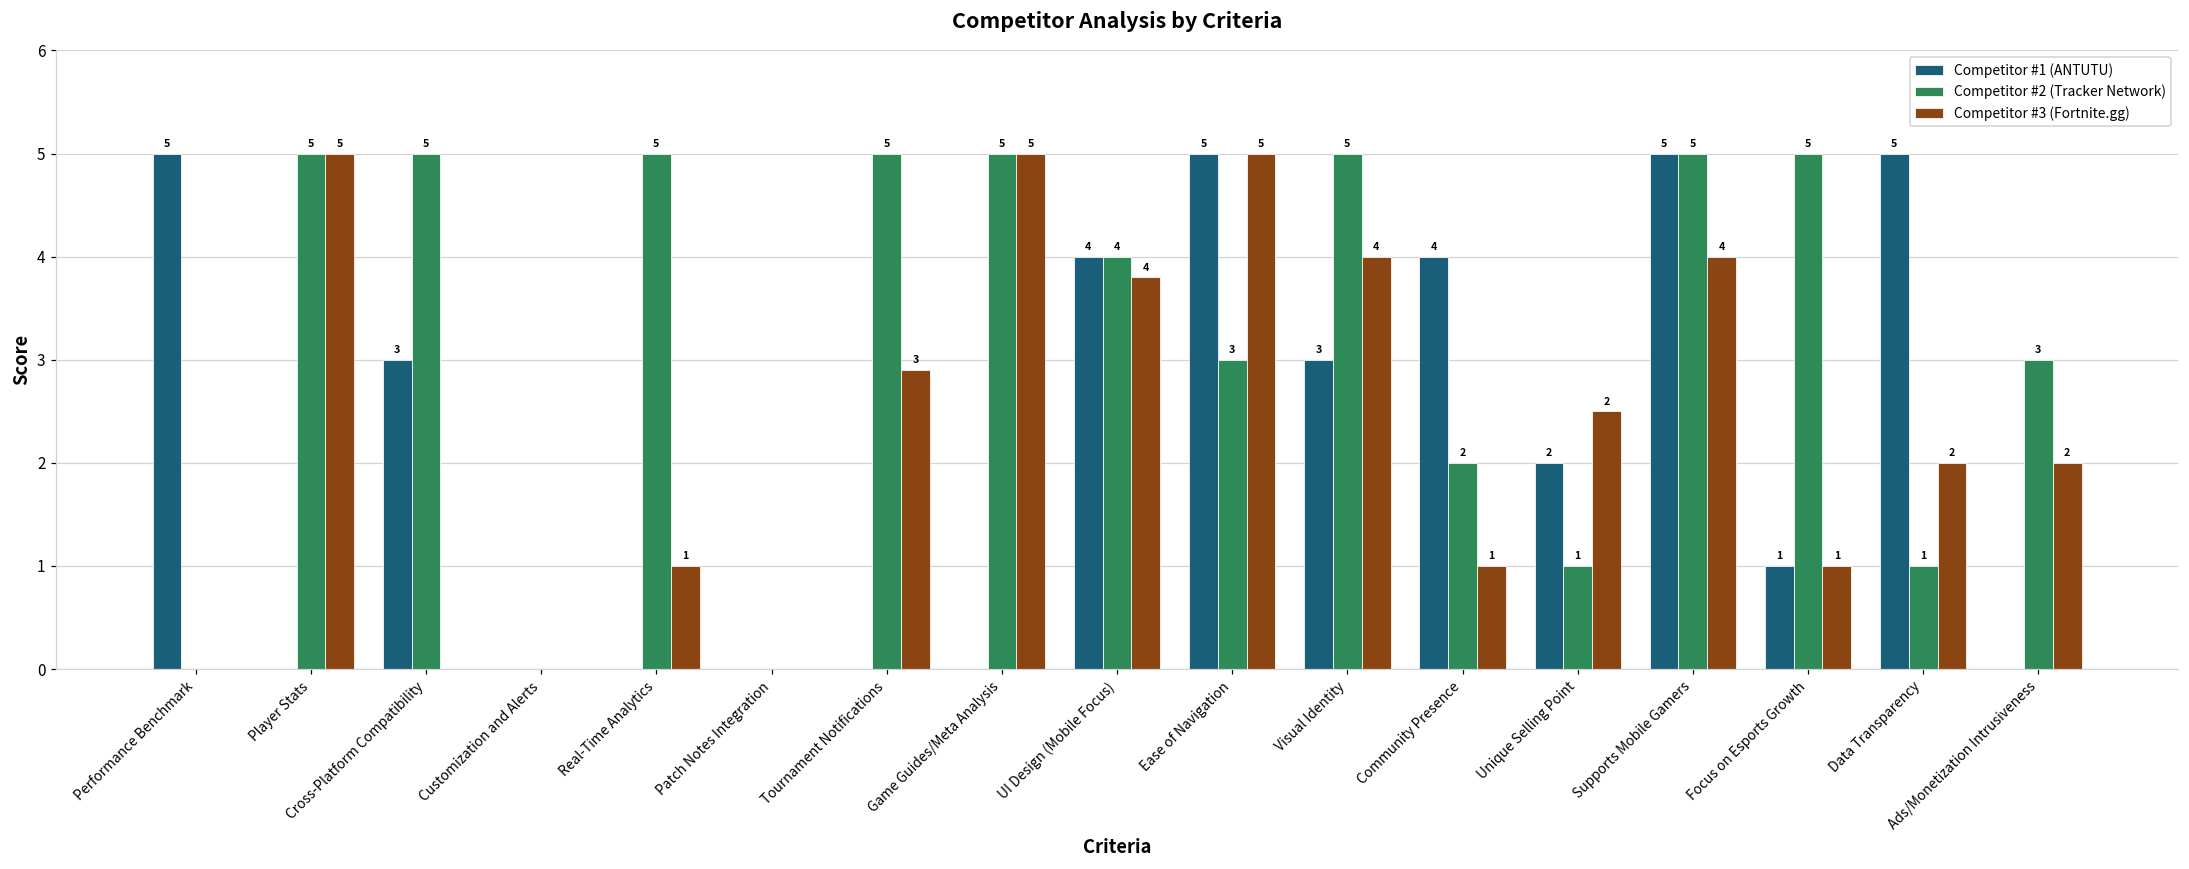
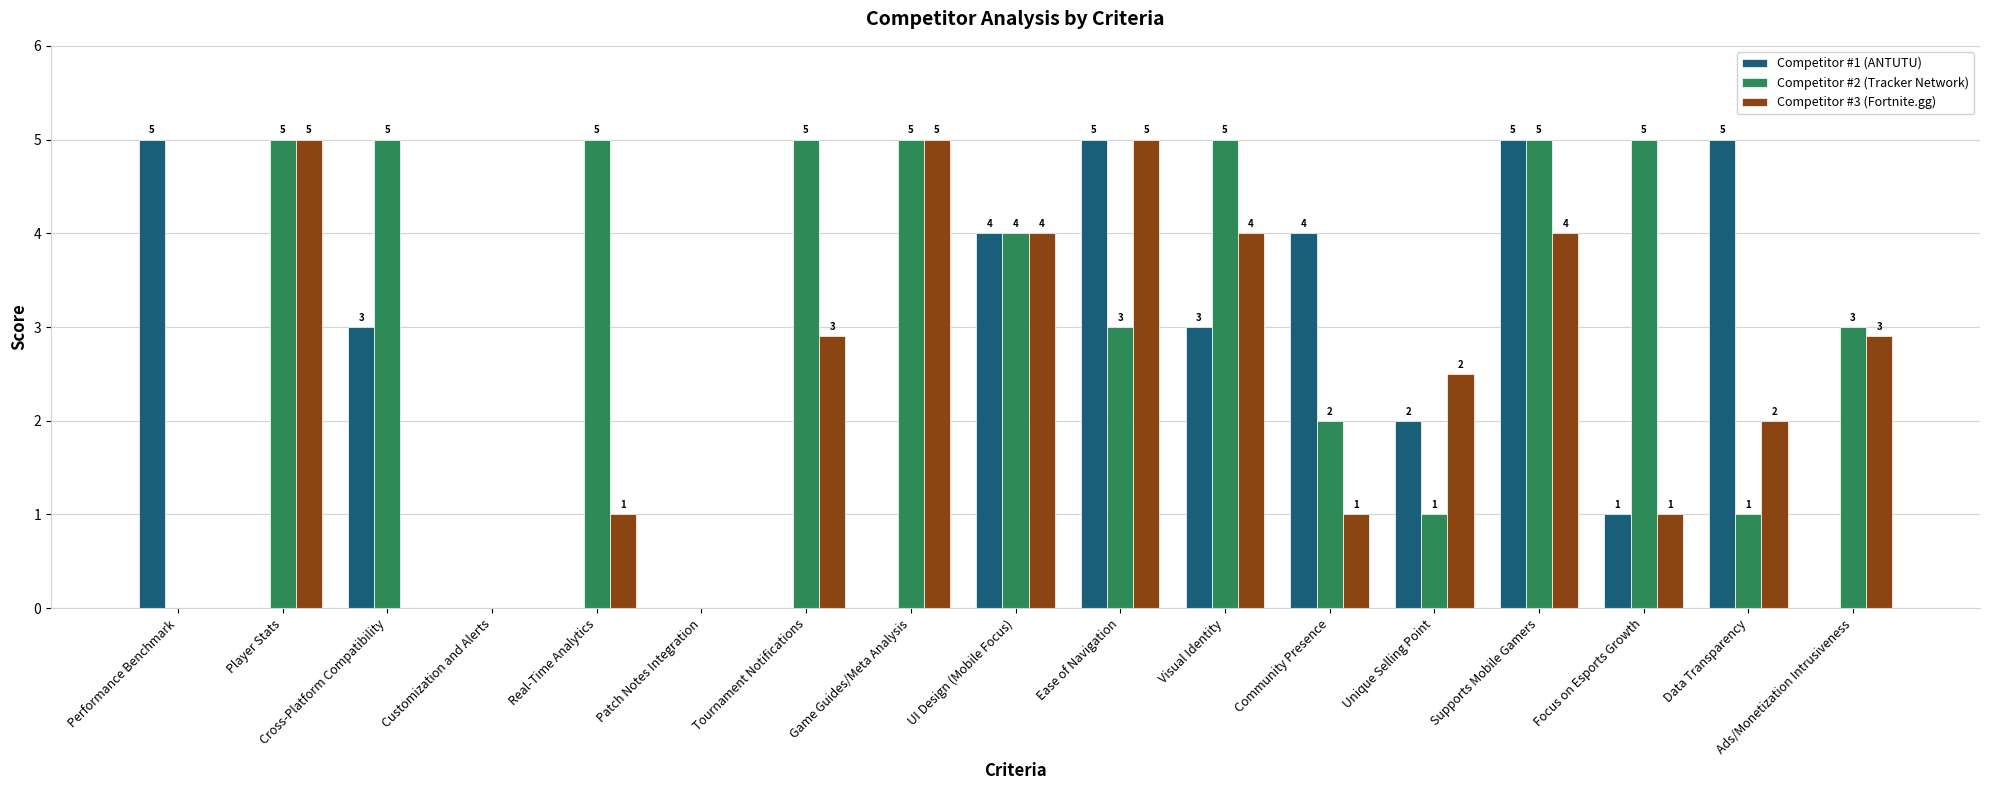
  {
    "Competitor #3 (Fortnite.gg)": {
      "Player Stats": 5,
      "Real-Time Analytics": 1,
      "Tournament Notifications": 3,
      "Game Guides/Meta Analysis": 5,
-     "UI Design (Mobile Focus)": 3.8,
+     "UI Design (Mobile Focus)": 4.0,
      "Ease of Navigation": 5,
      "Visual Identity": 4,
      "Community Presence": 1,
      "Unique Selling Point": 2,
      "Supports Mobile Gamers": 4,
      "Focus on Esports Growth": 1,
      "Data Transparency": 2,
-     "Ads/Monetization Intrusiveness": 2
+     "Ads/Monetization Intrusiveness": 3
    }
  }
